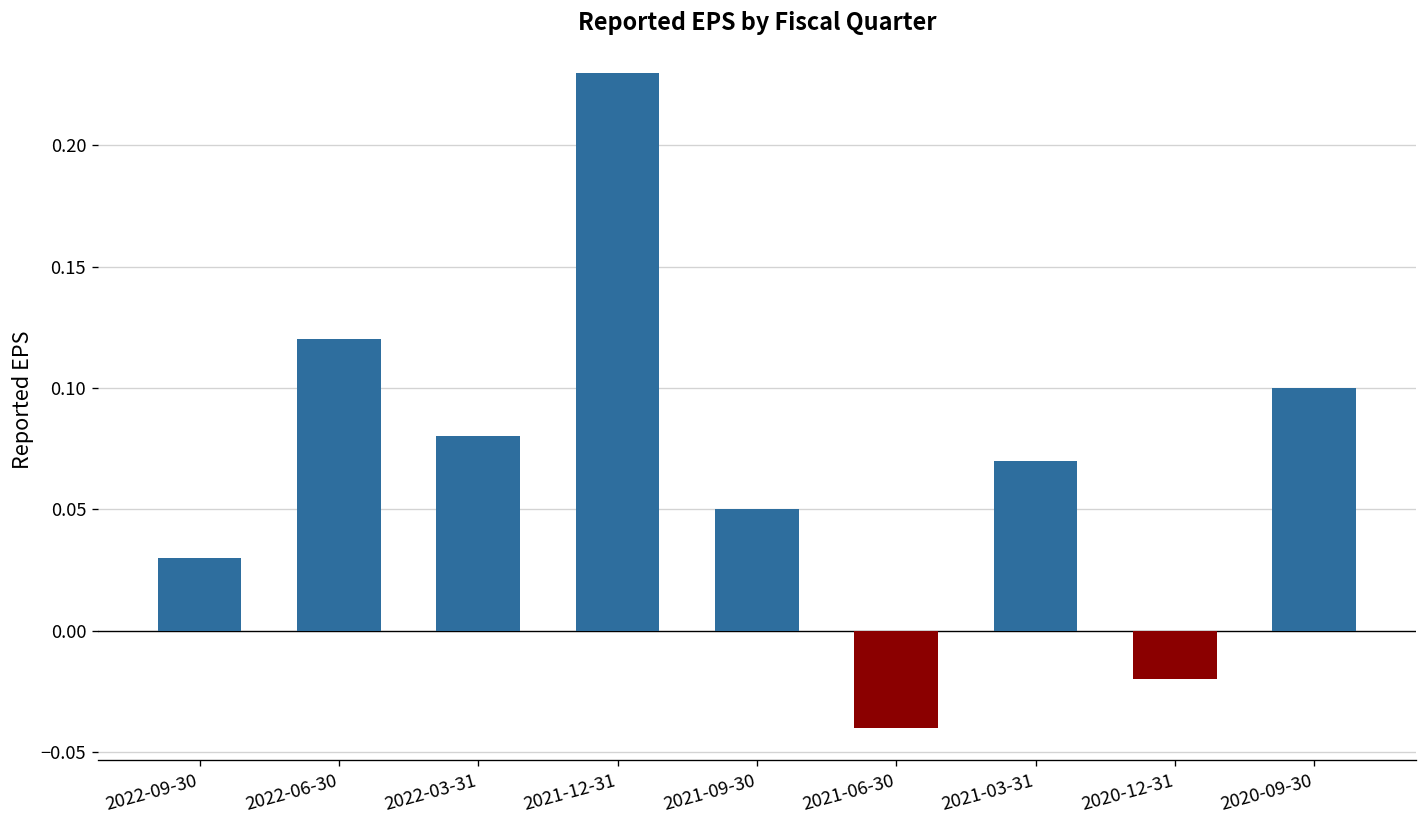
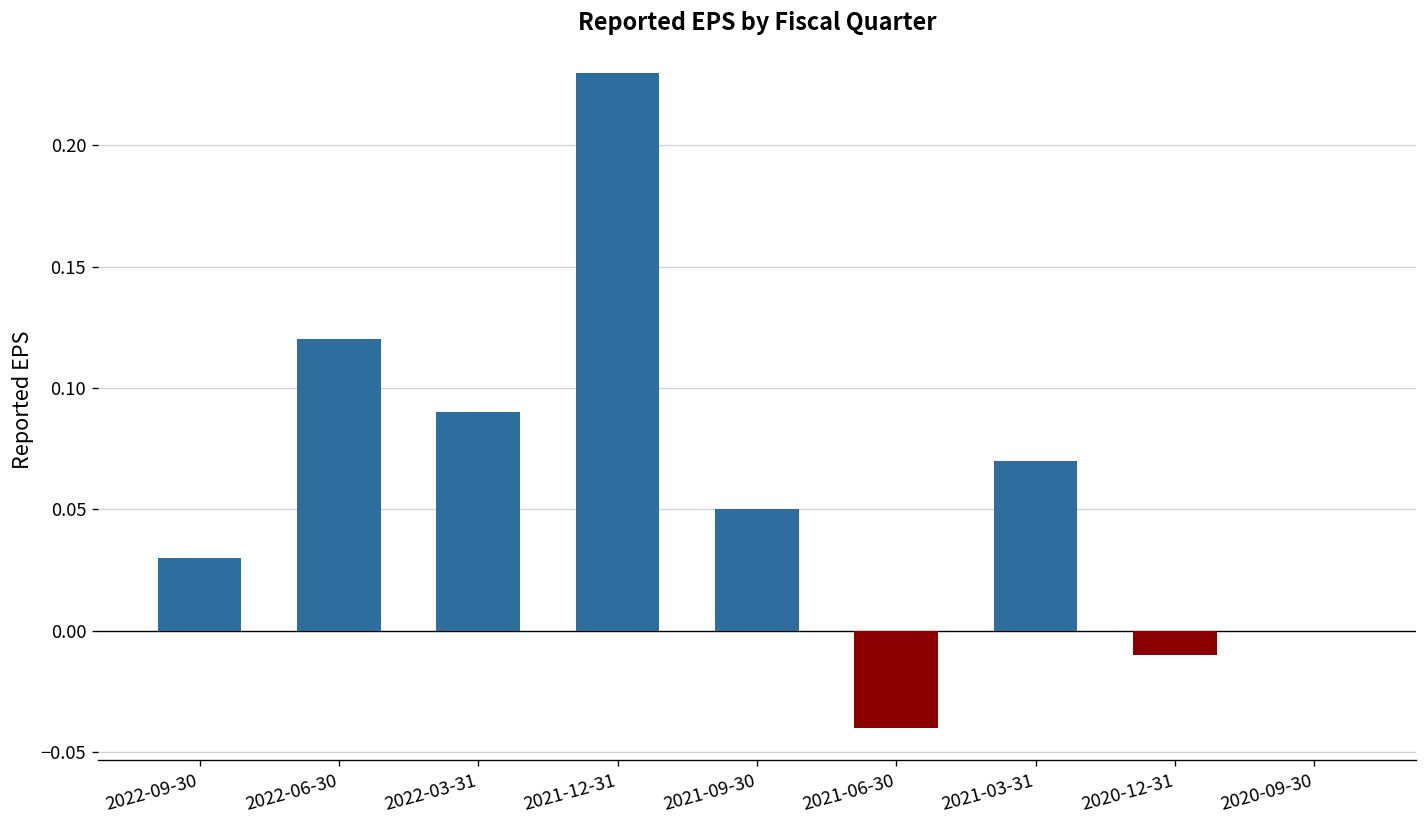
  {
    "2022-09-30": 0.03,
    "2022-06-30": 0.12,
-   "2022-03-31": 0.08,
+   "2022-03-31": 0.09,
    "2021-12-31": 0.23,
    "2021-09-30": 0.05,
    "2021-06-30": -0.04,
    "2021-03-31": 0.07,
-   "2020-12-31": -0.02,
-   "2020-09-30": 0.1
+   "2020-12-31": -0.01,
+   "2020-09-30": 0.0
  }
